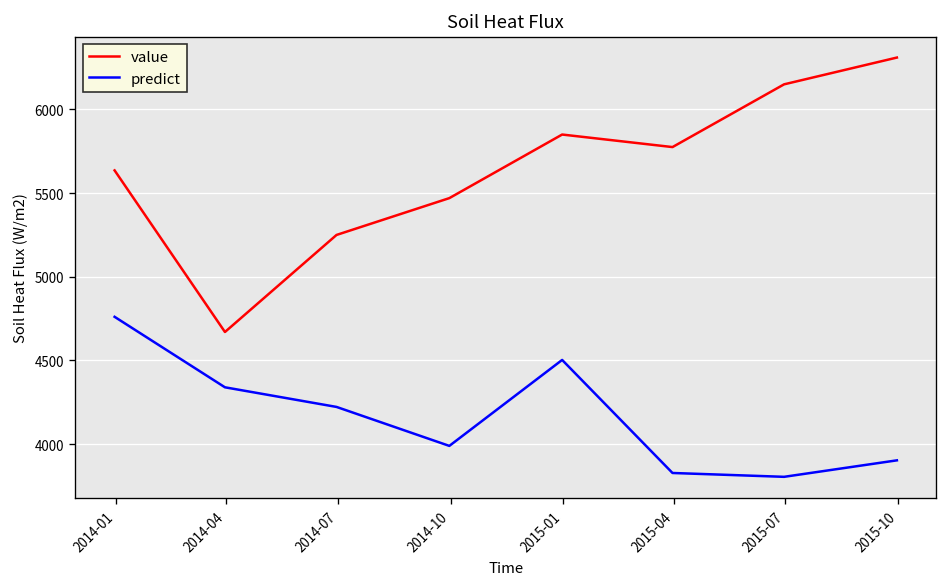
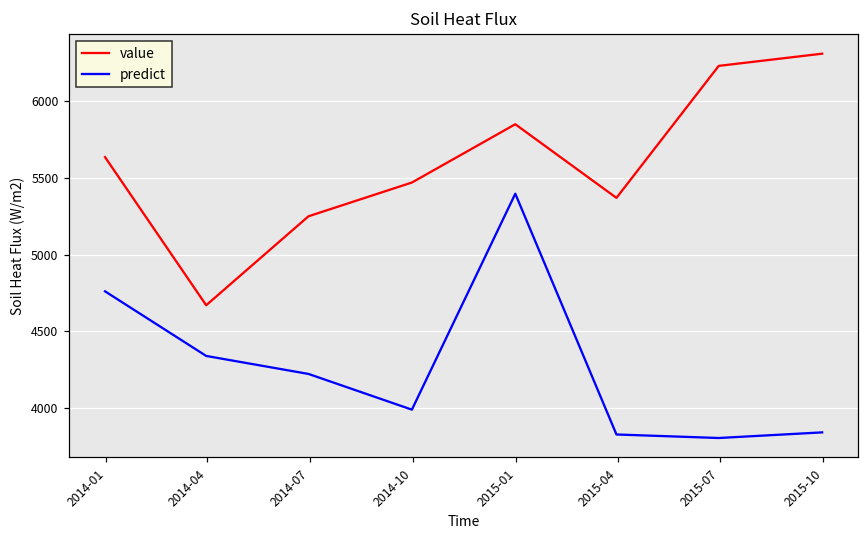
  {
    "value": {
      "2014-01": 5640,
      "2014-04": 4670,
      "2014-07": 5250,
      "2014-10": 5470,
      "2015-01": 5850,
-     "2015-04": 5780,
-     "2015-07": 6150,
+     "2015-04": 5370,
+     "2015-07": 6230,
      "2015-10": 6310
    },
    "predict": {
      "2014-01": 4760,
      "2014-04": 4340,
      "2014-07": 4220,
      "2014-10": 3990,
-     "2015-01": 4500,
+     "2015-01": 5400,
      "2015-04": 3830,
      "2015-07": 3800,
-     "2015-10": 3900
+     "2015-10": 3840
    }
  }
